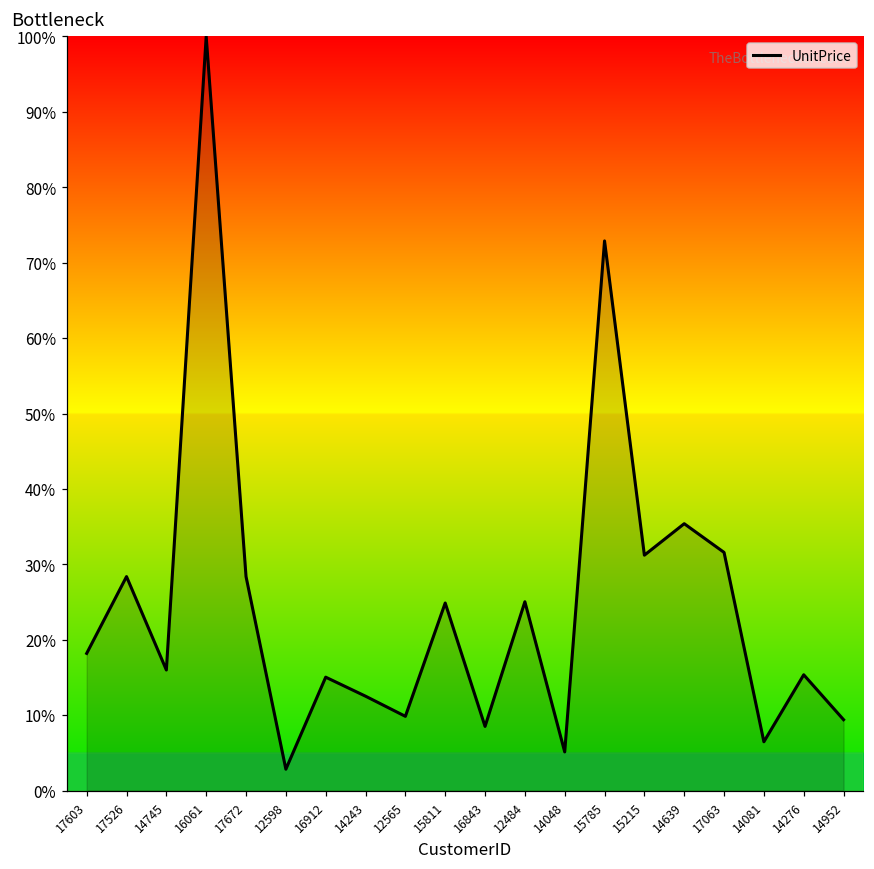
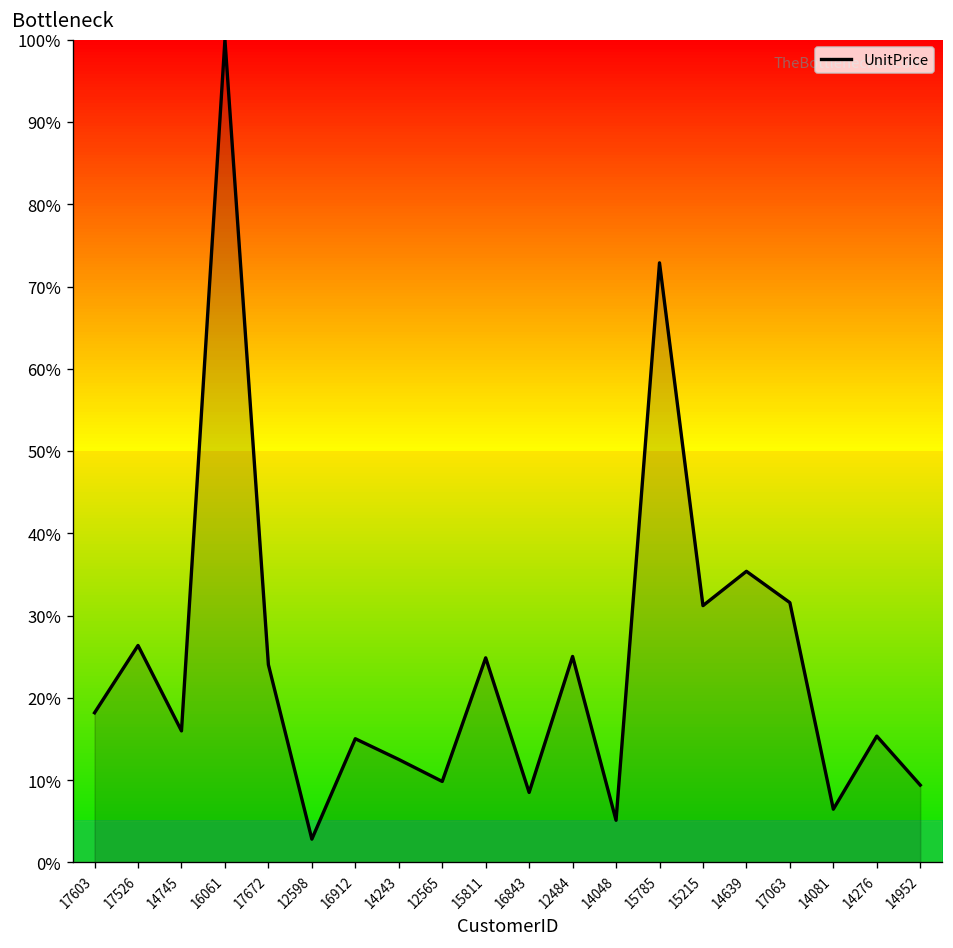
  {
    "17603": "18%",
-   "17526": "28%",
+   "17526": "26%",
    "14745": "16%",
    "16061": "100%",
-   "17672": "28%",
+   "17672": "24%",
    "16912": "15%",
    "14243": "13%",
    "12565": "10%",
    "15811": "25%",
    "16843": "9%",
    "12484": "25%",
    "14048": "5%",
    "15785": "73%",
    "15215": "31%",
    "14639": "35%",
    "17063": "32%",
    "14081": "6%",
    "14276": "15%",
    "14952": "9%"
  }
